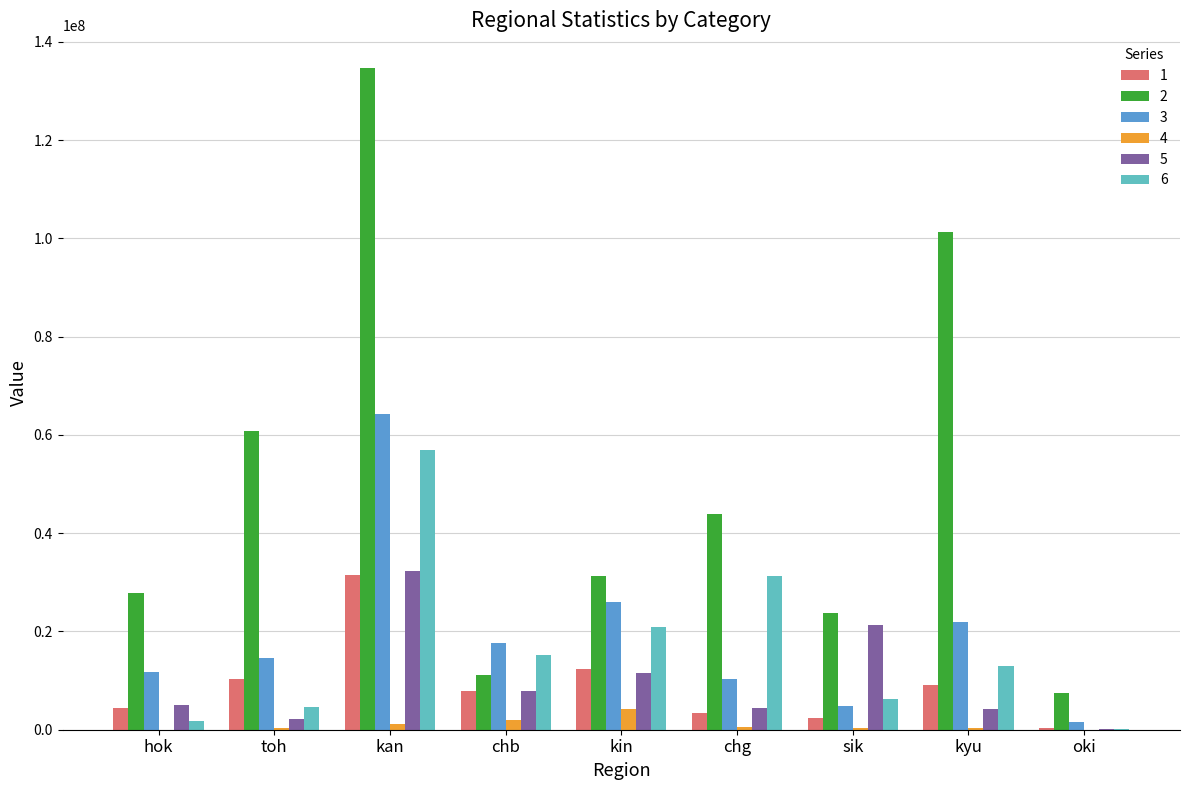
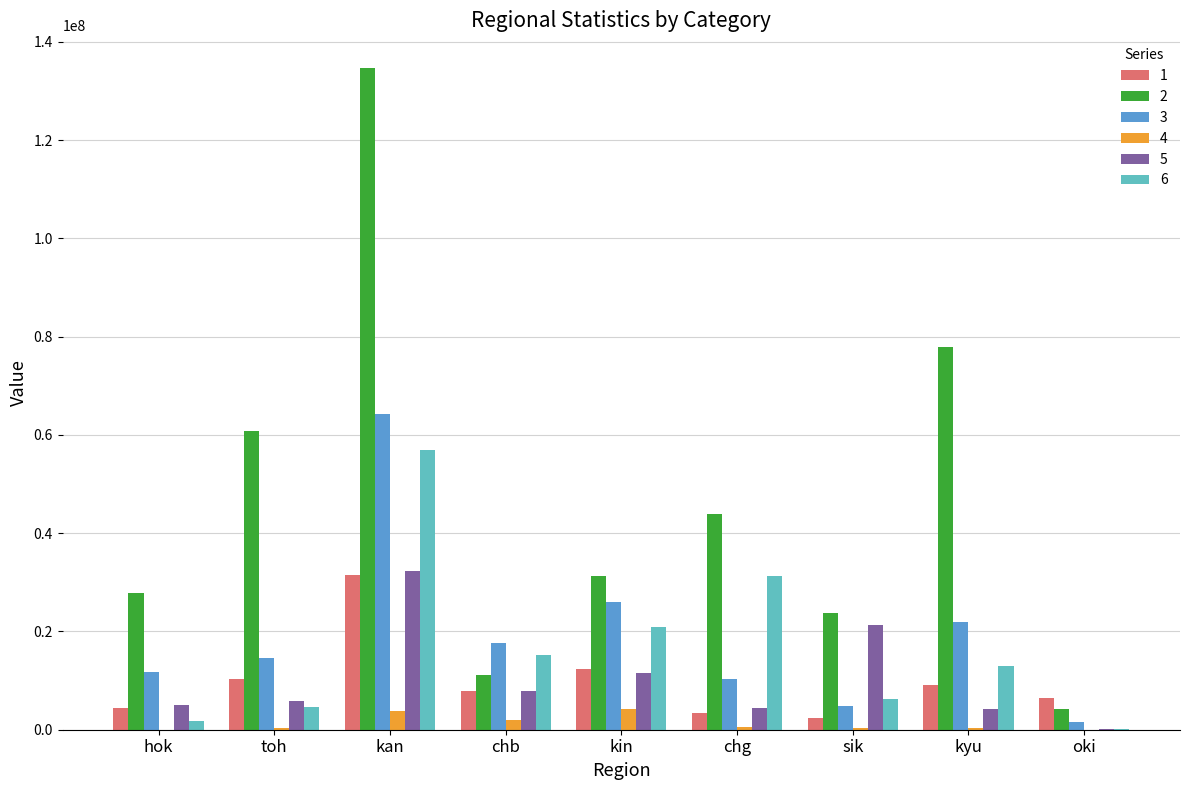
  {
    "1": {
      "hok": 4000000,
      "toh": 10000000,
      "kan": 32000000,
      "chb": 8000000,
      "kin": 12000000,
      "chg": 3000000,
      "sik": 2000000,
      "kyu": 9000000,
-     "oki": 0
+     "oki": 6000000
    },
    "2": {
      "hok": 28000000,
      "toh": 61000000,
      "kan": 135000000,
      "chb": 11000000,
      "kin": 31000000,
      "chg": 44000000,
      "sik": 24000000,
-     "kyu": 101000000,
-     "oki": 8000000
+     "kyu": 78000000,
+     "oki": 4000000
    },
    "4": {
-     "kan": 1000000,
+     "kan": 4000000,
      "chb": 2000000,
      "kin": 4000000,
      "chg": 1000000
    },
    "5": {
      "hok": 5000000,
-     "toh": 2000000,
+     "toh": 6000000,
      "kan": 32000000,
      "chb": 8000000,
      "kin": 12000000,
      "chg": 4000000,
      "sik": 21000000,
      "kyu": 4000000
    }
  }
